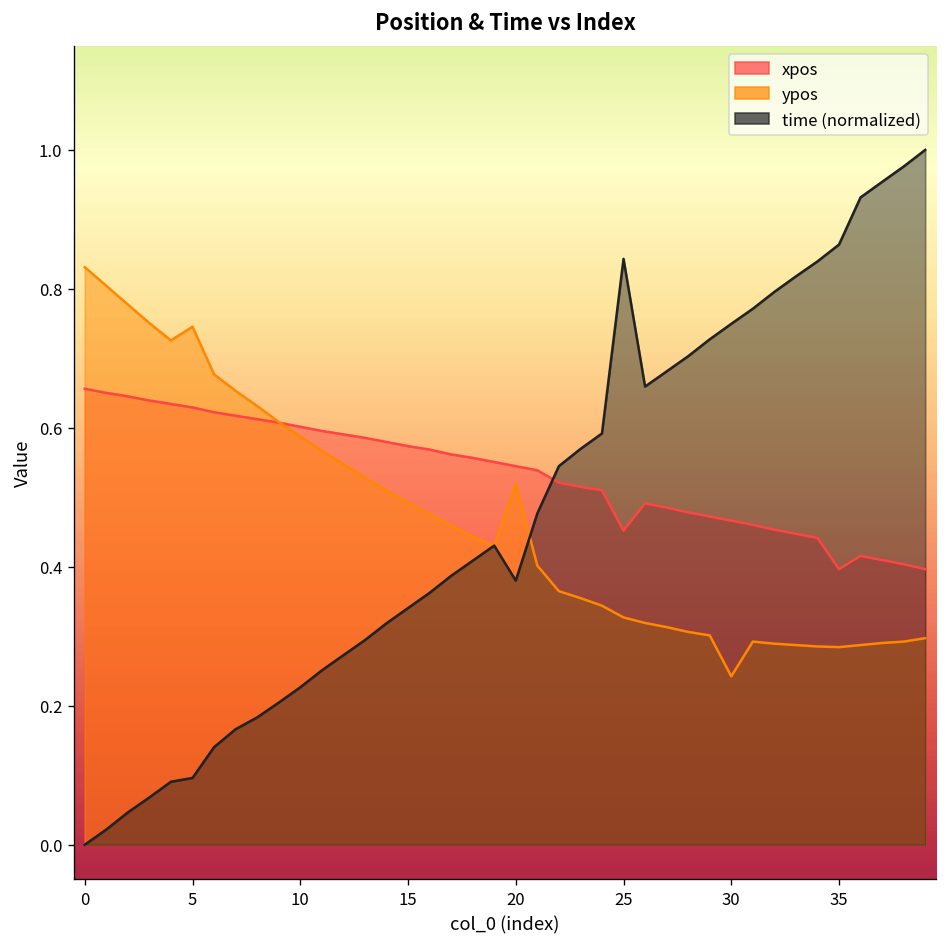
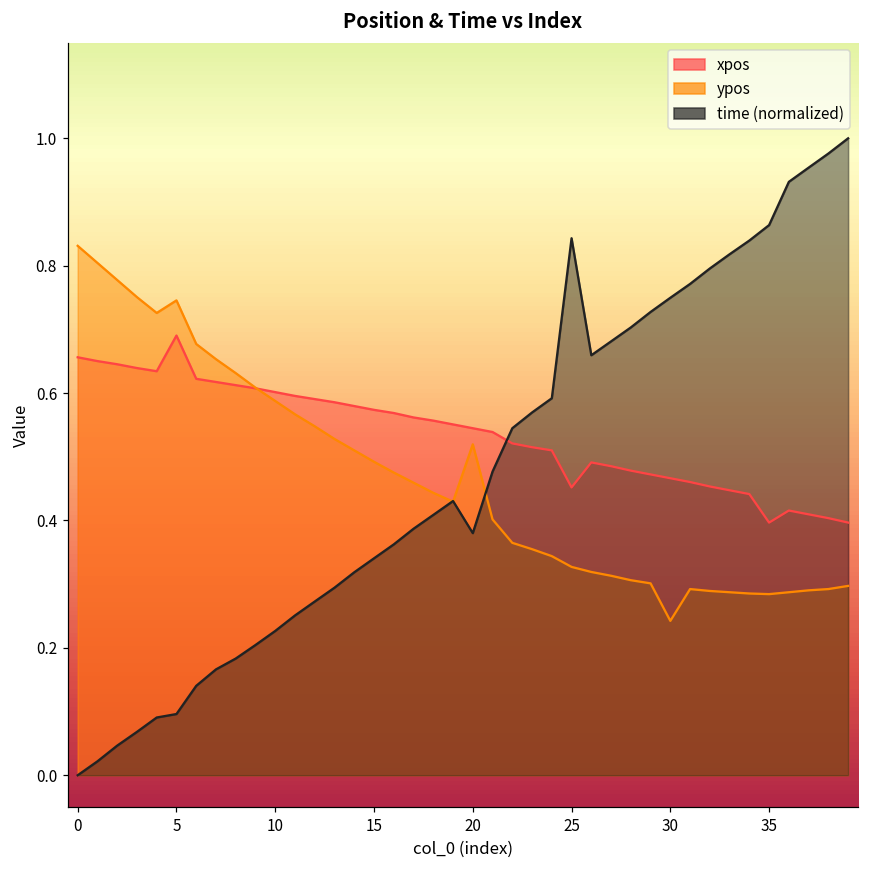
  {
    "xpos": {
      "0": 0.66,
-     "5": 0.63,
+     "5": 0.69,
      "10": 0.60,
      "15": 0.57,
      "20": 0.54,
      "25": 0.45,
      "30": 0.47,
      "35": 0.40
    },
    "ypos": {
      "0": 0.83,
      "5": 0.75,
      "10": 0.59,
      "15": 0.49,
      "20": 0.52,
      "25": 0.33,
      "30": 0.24,
      "35": 0.28
    },
    "time (normalized)": {
      "0": 0.00,
      "5": 0.10,
      "10": 0.23,
      "15": 0.34,
      "20": 0.38,
      "25": 0.84,
      "30": 0.75,
      "35": 0.86
    }
  }
